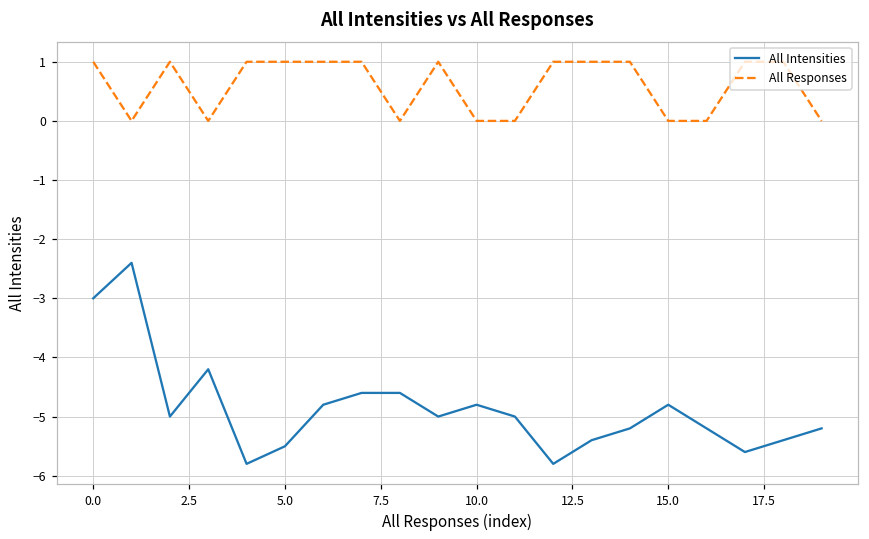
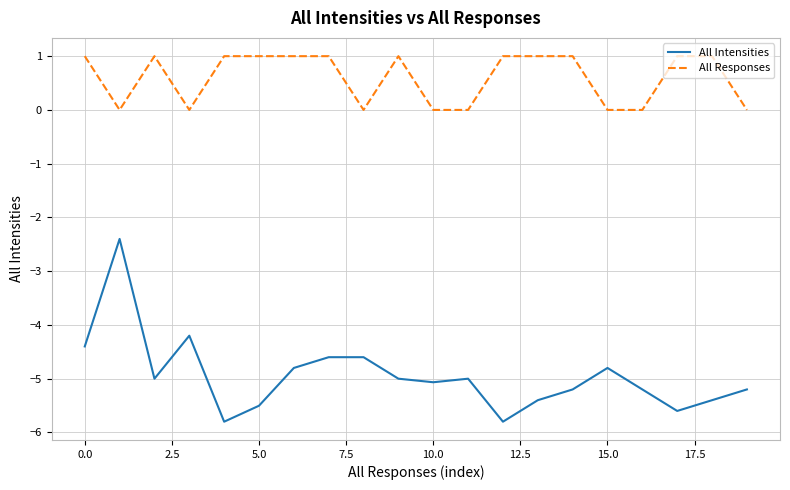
  {
    "All Intensities": {
-     "0.0": -3.0,
+     "0.0": -4.4,
      "5.0": -5.5,
-     "10.0": -4.8,
+     "10.0": -5.1,
      "15.0": -4.8
    },
    "All Responses": {
      "0.0": 1.0,
      "5.0": 1.0,
      "10.0": 0.0,
      "15.0": 0.0
    }
  }
